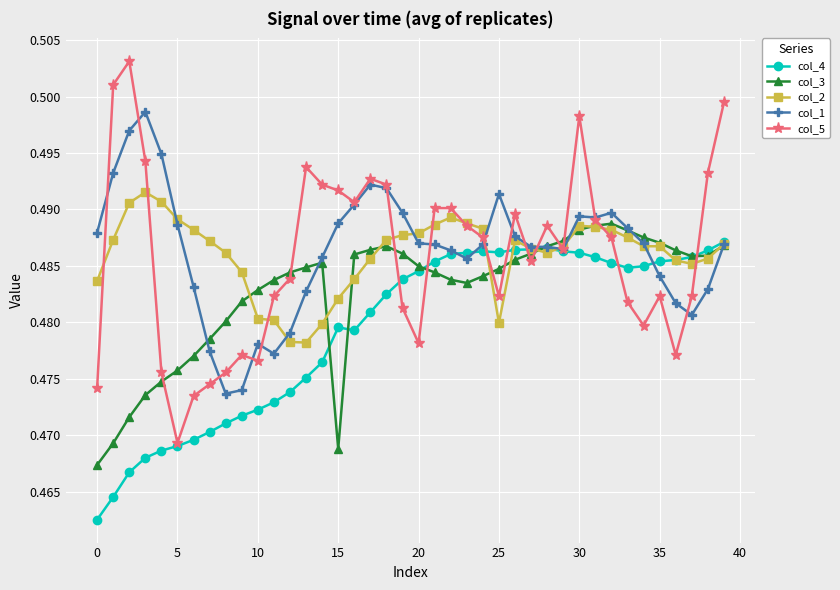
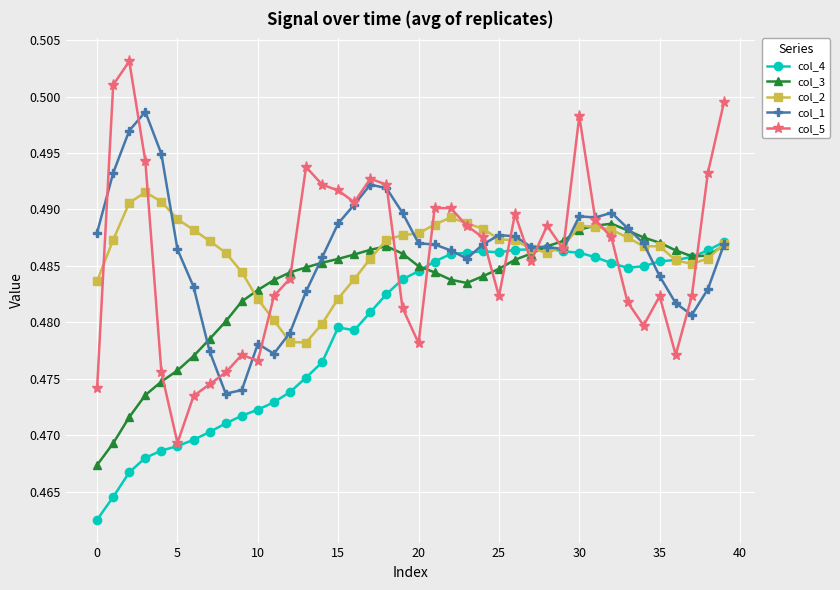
  {
    "col_4": {
      "0": 0.4625,
      "5": 0.4690,
      "10": 0.4723,
      "15": 0.4796,
      "20": 0.4845,
      "25": 0.4862,
      "30": 0.4862,
      "35": 0.4854
    },
    "col_3": {
      "0": 0.4674,
      "5": 0.4757,
      "10": 0.4829,
-     "15": 0.4688,
+     "15": 0.4856,
      "20": 0.4850,
      "25": 0.4847,
      "30": 0.4882,
      "35": 0.4870
    },
    "col_2": {
      "0": 0.4837,
      "5": 0.4891,
-     "10": 0.4803,
+     "10": 0.4821,
      "15": 0.4821,
      "20": 0.4879,
-     "25": 0.4799,
+     "25": 0.4874,
      "30": 0.4886,
      "35": 0.4867
    },
    "col_1": {
      "0": 0.4880,
-     "5": 0.4887,
+     "5": 0.4864,
      "10": 0.4781,
      "15": 0.4888,
      "20": 0.4870,
-     "25": 0.4914,
+     "25": 0.4877,
      "30": 0.4894,
      "35": 0.4841
    },
    "col_5": {
      "0": 0.4742,
      "5": 0.4693,
      "10": 0.4766,
      "15": 0.4917,
      "20": 0.4781,
      "25": 0.4823,
      "30": 0.4983,
      "35": 0.4823
    }
  }
